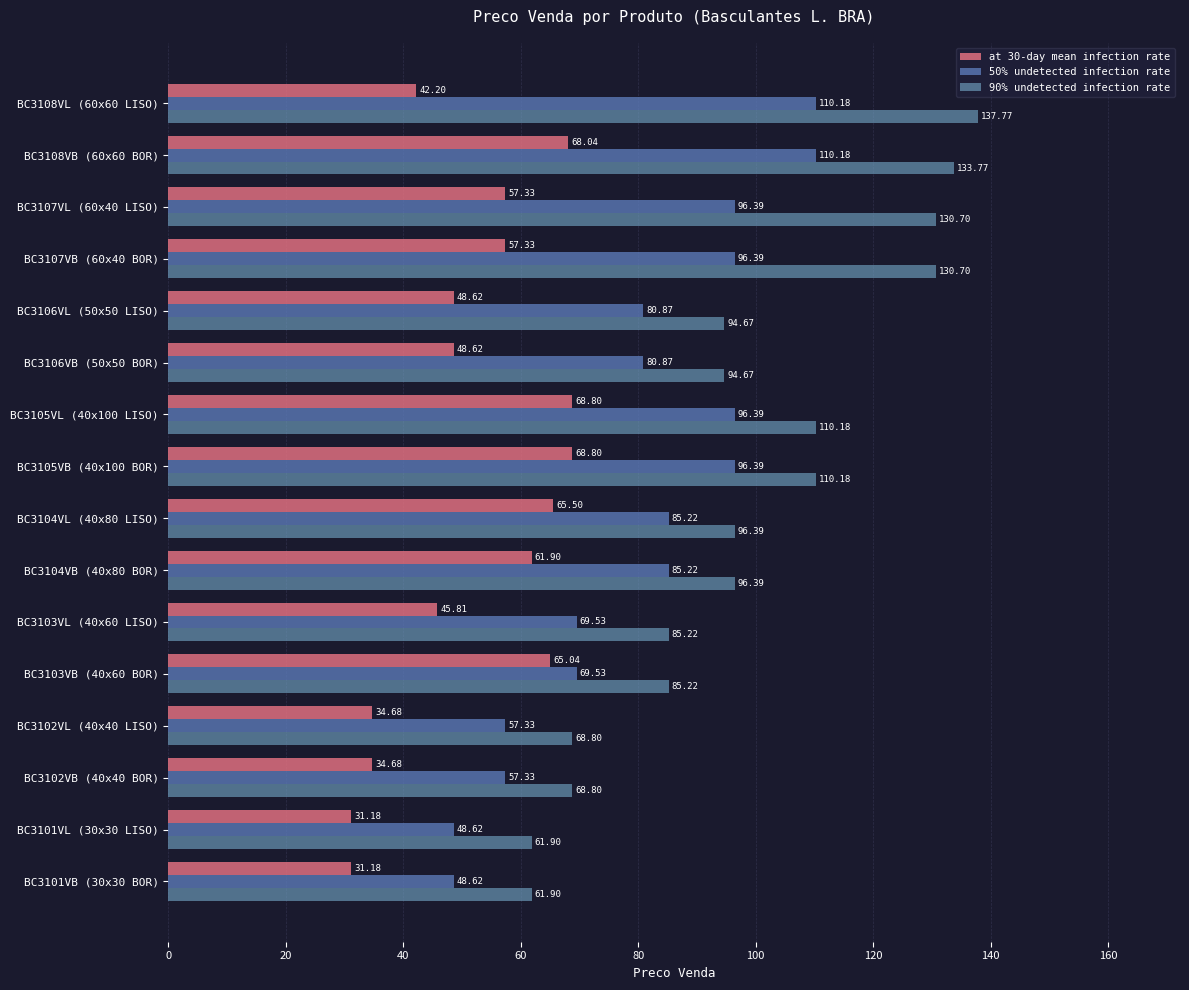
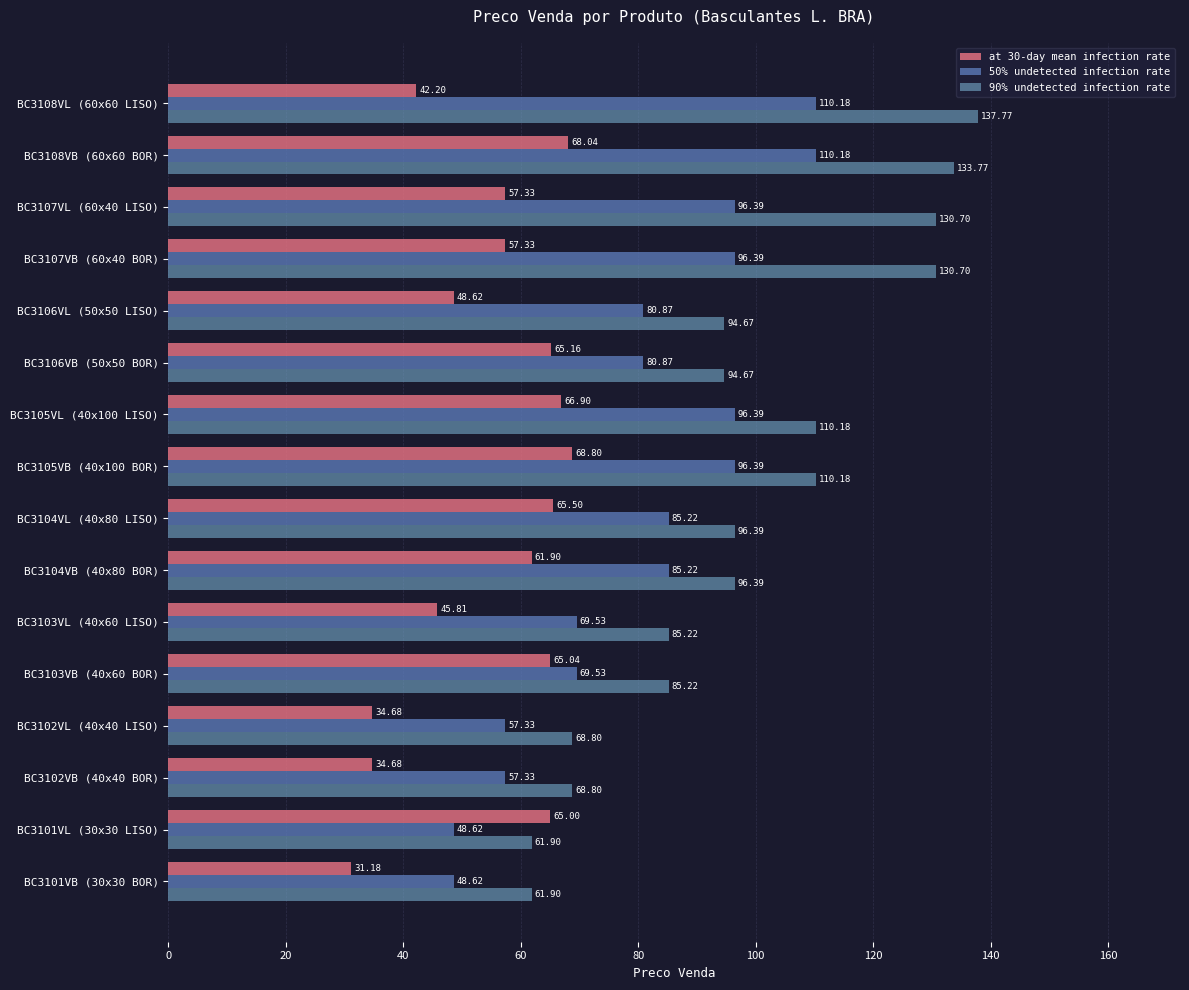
  {
    "at 30-day mean infection rate": {
      "BC3108VL (60x60 LISO)": 42.20,
      "BC3108VB (60x60 BOR)": 68.04,
      "BC3107VL (60x40 LISO)": 57.33,
      "BC3107VB (60x40 BOR)": 57.33,
      "BC3106VL (50x50 LISO)": 48.62,
-     "BC3106VB (50x50 BOR)": 48.62,
-     "BC3105VL (40x100 LISO)": 68.80,
+     "BC3106VB (50x50 BOR)": 65.16,
+     "BC3105VL (40x100 LISO)": 66.90,
      "BC3105VB (40x100 BOR)": 68.80,
      "BC3104VL (40x80 LISO)": 65.50,
      "BC3104VB (40x80 BOR)": 61.90,
      "BC3103VL (40x60 LISO)": 45.81,
      "BC3103VB (40x60 BOR)": 65.04,
      "BC3102VL (40x40 LISO)": 34.68,
      "BC3102VB (40x40 BOR)": 34.68,
-     "BC3101VL (30x30 LISO)": 31.18,
+     "BC3101VL (30x30 LISO)": 65.00,
      "BC3101VB (30x30 BOR)": 31.18
    }
  }
